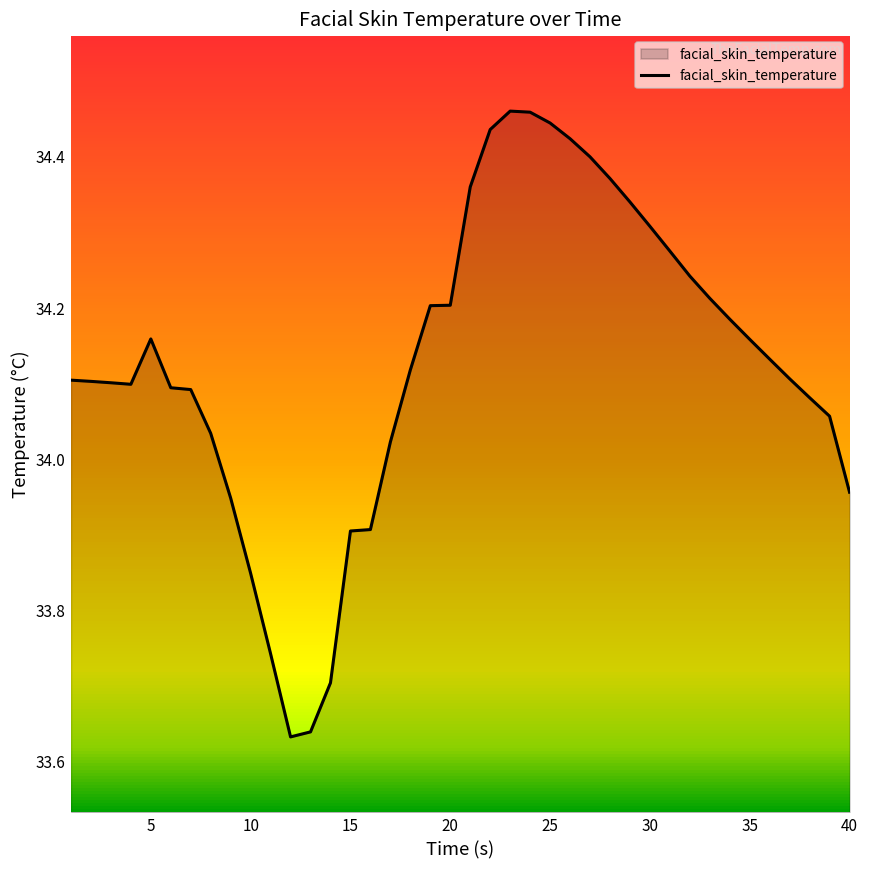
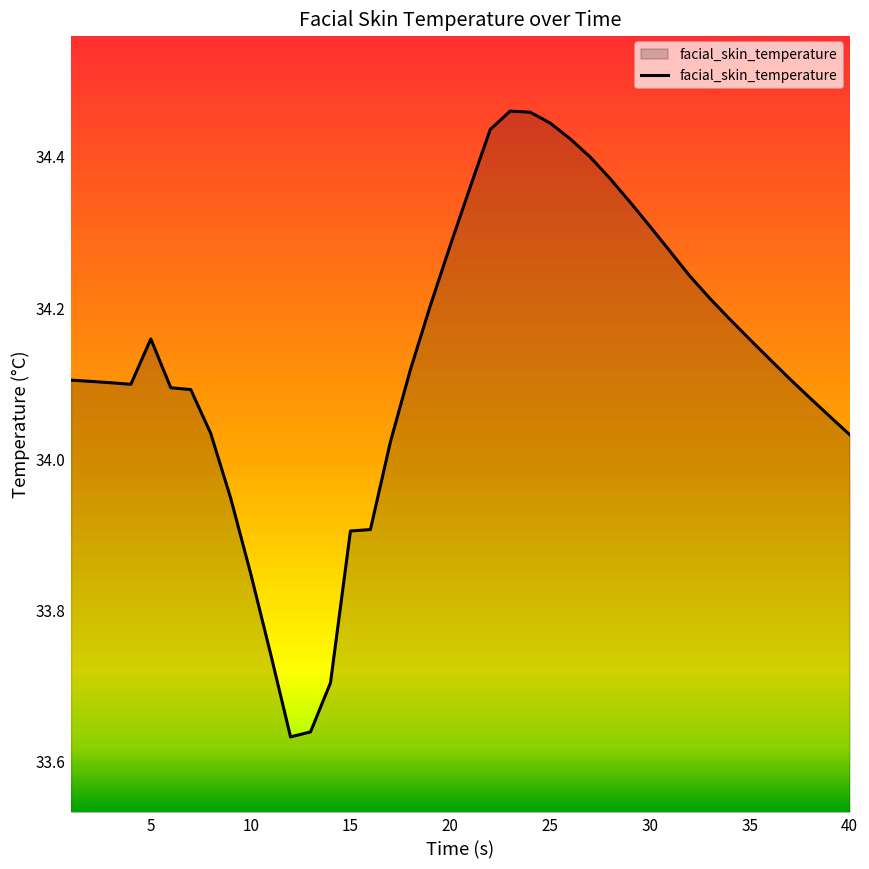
  {
    "5": 34.16,
    "10": 33.85,
    "15": 33.90,
-   "20": 34.20,
+   "20": 34.28,
    "25": 34.44,
    "30": 34.31,
    "35": 34.16,
-   "40": 33.96
+   "40": 34.03
  }
